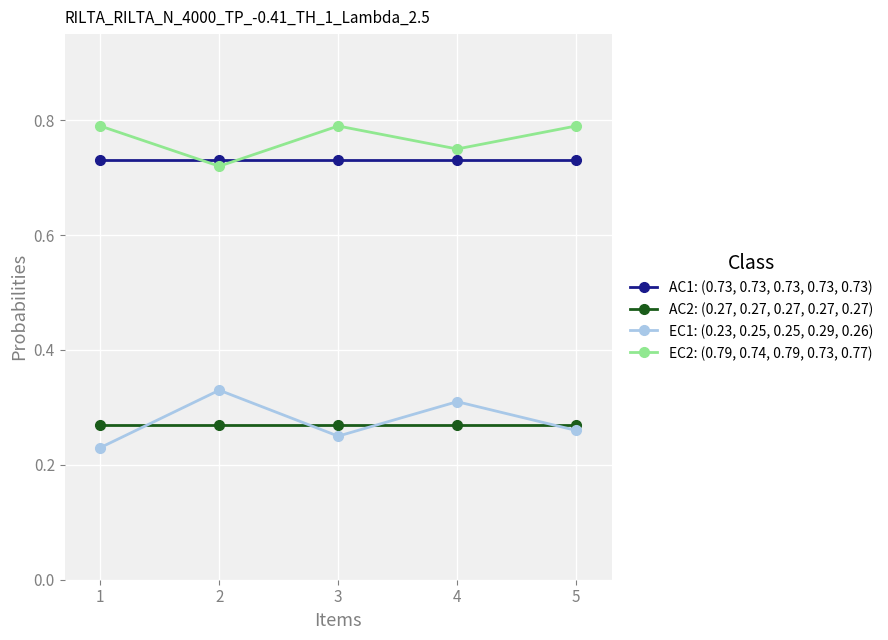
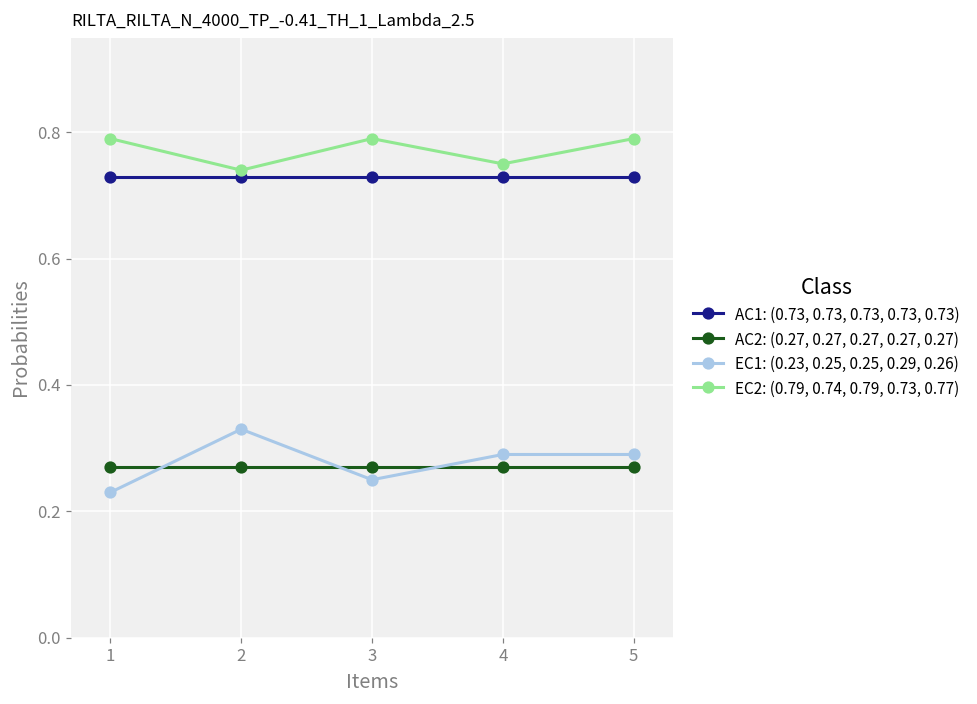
  {
    "AC1: (0.73, 0.73, 0.73, 0.73, 0.73)": {
      "1": 0.73,
      "2": 0.73,
      "3": 0.73,
      "4": 0.73,
      "5": 0.73
    },
    "AC2: (0.27, 0.27, 0.27, 0.27, 0.27)": {
      "1": 0.27,
      "2": 0.27,
      "3": 0.27,
      "4": 0.27,
      "5": 0.27
    },
    "EC1: (0.23, 0.25, 0.25, 0.29, 0.26)": {
      "1": 0.23,
      "2": 0.33,
      "3": 0.25,
-     "4": 0.31,
-     "5": 0.26
+     "4": 0.29,
+     "5": 0.29
    },
    "EC2: (0.79, 0.74, 0.79, 0.73, 0.77)": {
      "1": 0.79,
-     "2": 0.72,
+     "2": 0.74,
      "3": 0.79,
      "4": 0.75,
      "5": 0.79
    }
  }
